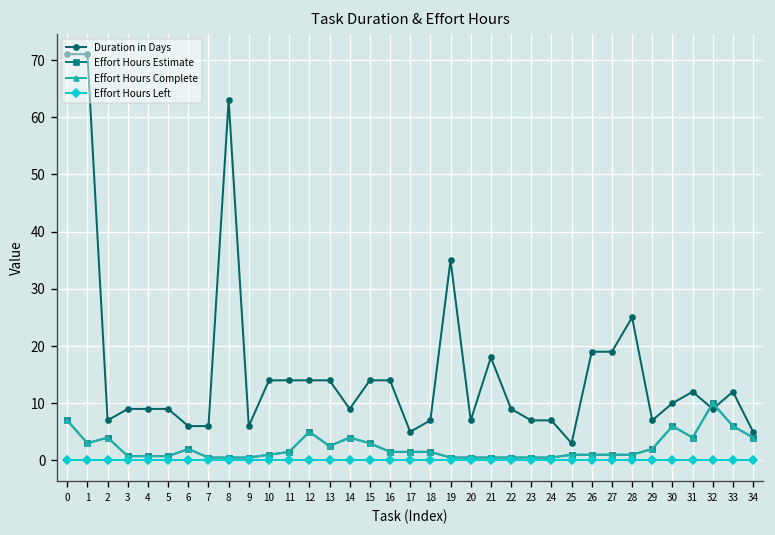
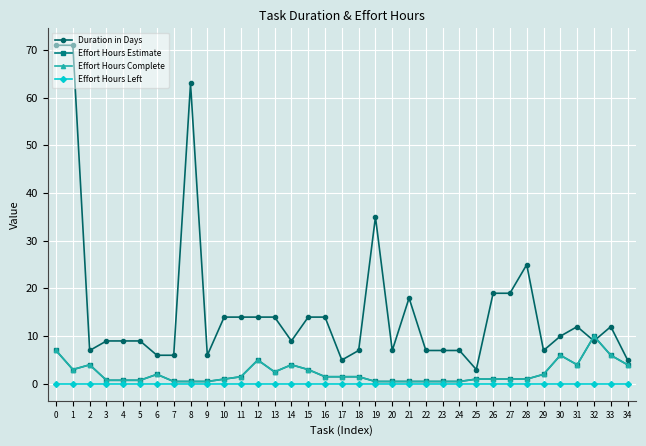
  {
    "Duration in Days": {
      "2": 7,
      "3": 9,
      "4": 9,
      "5": 9,
      "6": 6,
      "7": 6,
      "8": 63,
      "9": 6,
      "10": 14,
      "11": 14,
      "12": 14,
      "13": 14,
      "14": 9,
      "15": 14,
      "16": 14,
      "17": 5,
      "18": 7,
      "19": 35,
      "20": 7,
      "21": 18,
-     "22": 9,
+     "22": 7,
      "23": 7,
      "24": 7,
      "25": 3,
      "26": 19,
      "27": 19,
      "28": 25,
      "29": 7,
      "30": 10,
      "31": 12,
      "32": 9,
      "33": 12,
      "34": 5
    }
  }
